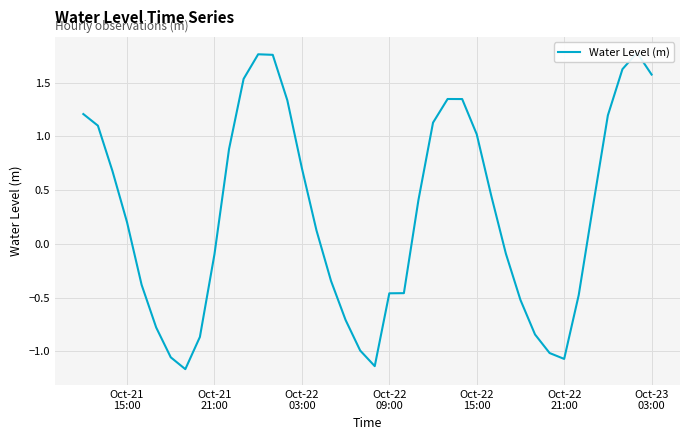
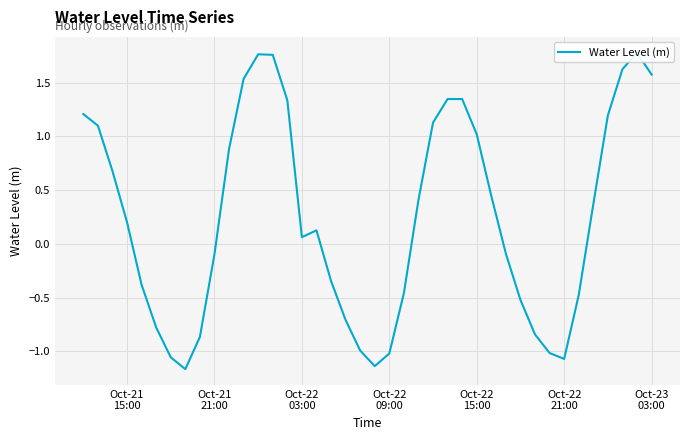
  {
    "Oct-21 15:00": 0.20,
    "Oct-21 21:00": -0.10,
-   "Oct-22 03:00": 0.70,
-   "Oct-22 09:00": -0.46,
+   "Oct-22 03:00": 0.06,
+   "Oct-22 09:00": -1.02,
    "Oct-22 15:00": 1.02,
    "Oct-22 21:00": -1.07,
    "Oct-23 03:00": 1.58
  }
